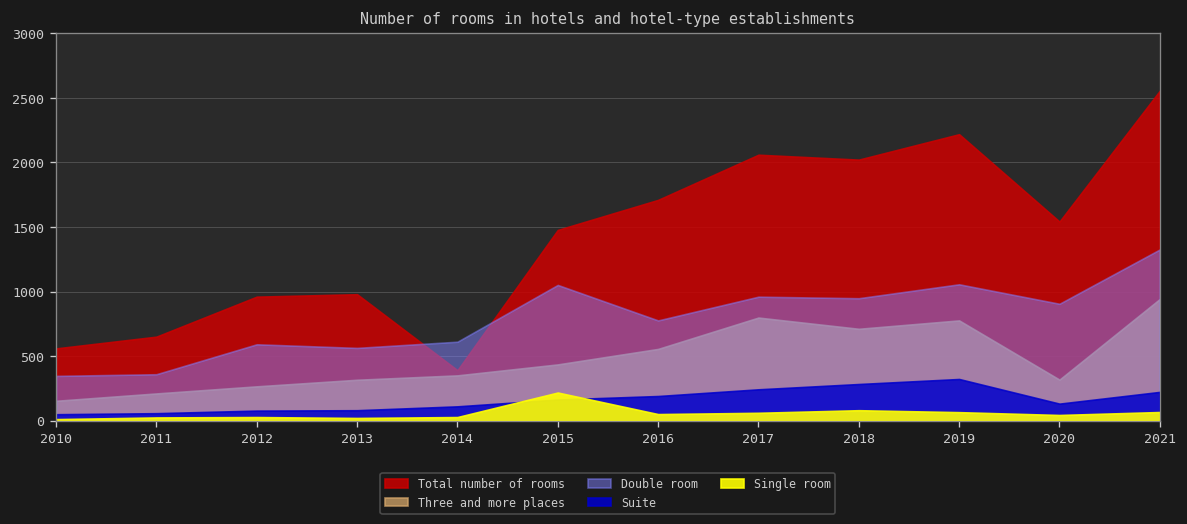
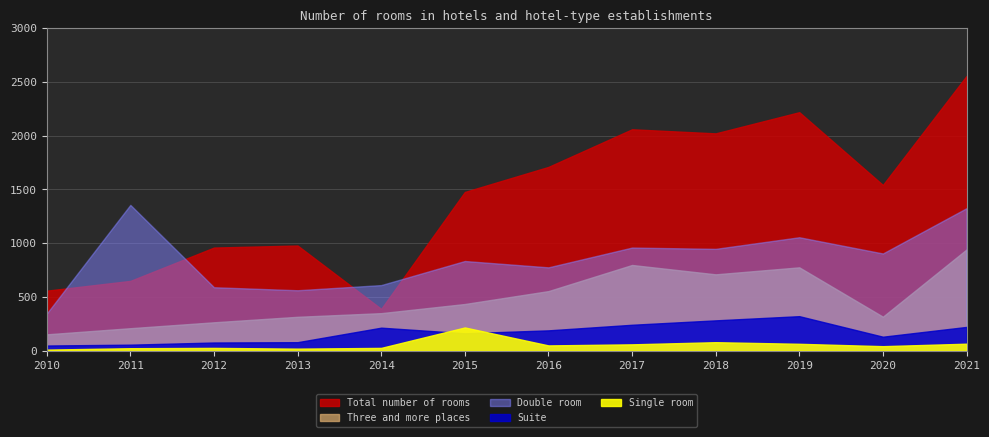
  {
    "Total number of rooms": {
      "2010": 560,
      "2011": 650,
      "2012": 960,
      "2013": 980,
      "2014": 390,
      "2015": 1480,
      "2016": 1710,
      "2017": 2060,
      "2018": 2020,
      "2019": 2220,
      "2020": 1540,
      "2021": 2560
    },
    "Three and more places": {
      "2010": 150,
      "2011": 210,
      "2012": 270,
      "2013": 320,
      "2014": 350,
      "2015": 440,
      "2016": 560,
      "2017": 800,
      "2018": 710,
      "2019": 780,
      "2020": 320,
      "2021": 940
    },
    "Double room": {
      "2010": 350,
-     "2011": 360,
+     "2011": 1360,
      "2012": 590,
      "2013": 560,
      "2014": 610,
-     "2015": 1050,
+     "2015": 840,
      "2016": 780,
      "2017": 960,
      "2018": 950,
      "2019": 1060,
      "2020": 910,
      "2021": 1330
    },
    "Suite": {
      "2010": 50,
      "2011": 60,
      "2012": 80,
      "2013": 80,
-     "2014": 110,
+     "2014": 220,
      "2015": 160,
      "2016": 190,
      "2017": 240,
      "2018": 280,
      "2019": 320,
      "2020": 130,
      "2021": 220
    },
    "Single room": {
      "2011": 20,
      "2012": 30,
      "2014": 30,
      "2015": 220,
      "2016": 50,
      "2017": 60,
      "2018": 80,
      "2019": 70,
      "2020": 40,
      "2021": 70
    }
  }
